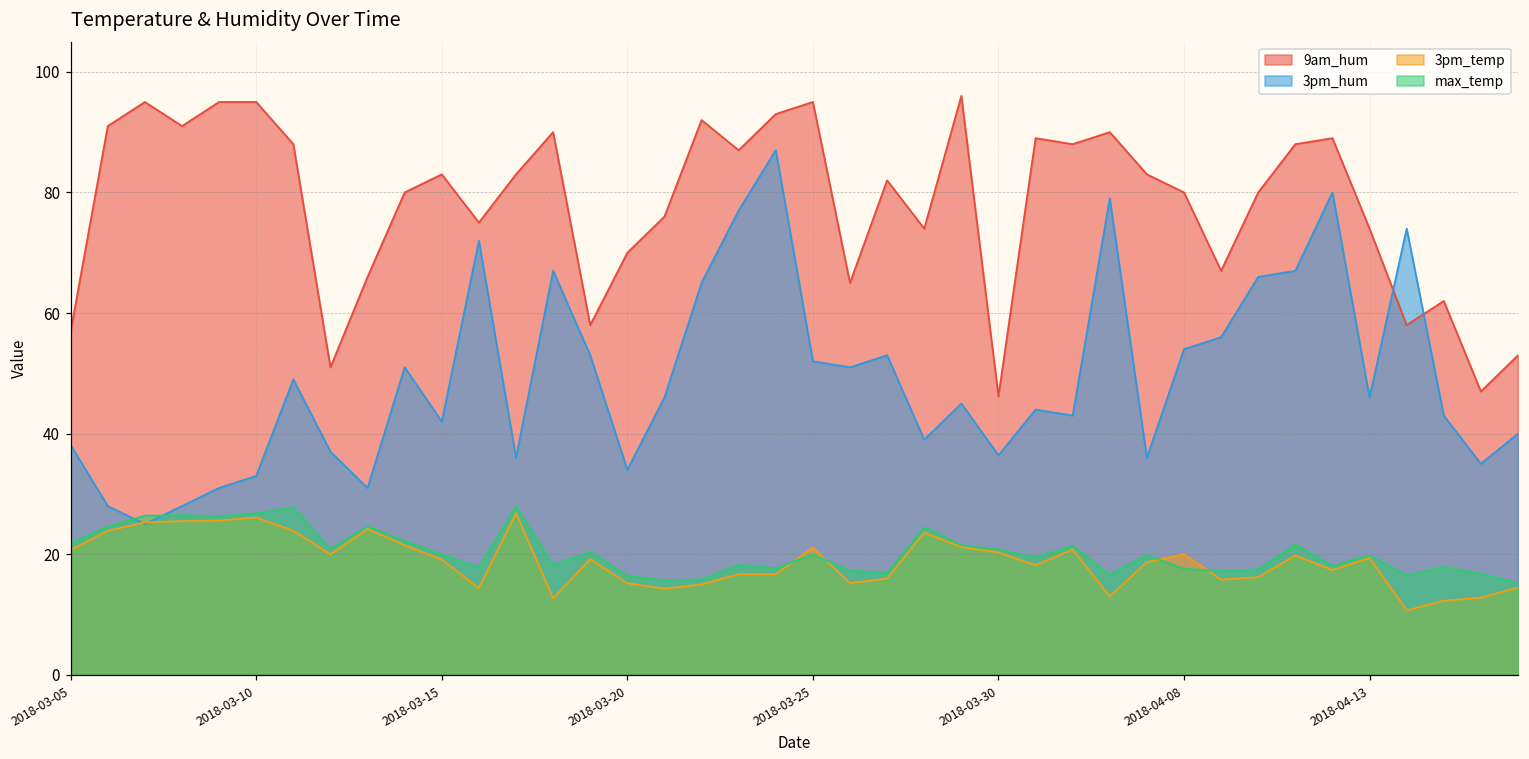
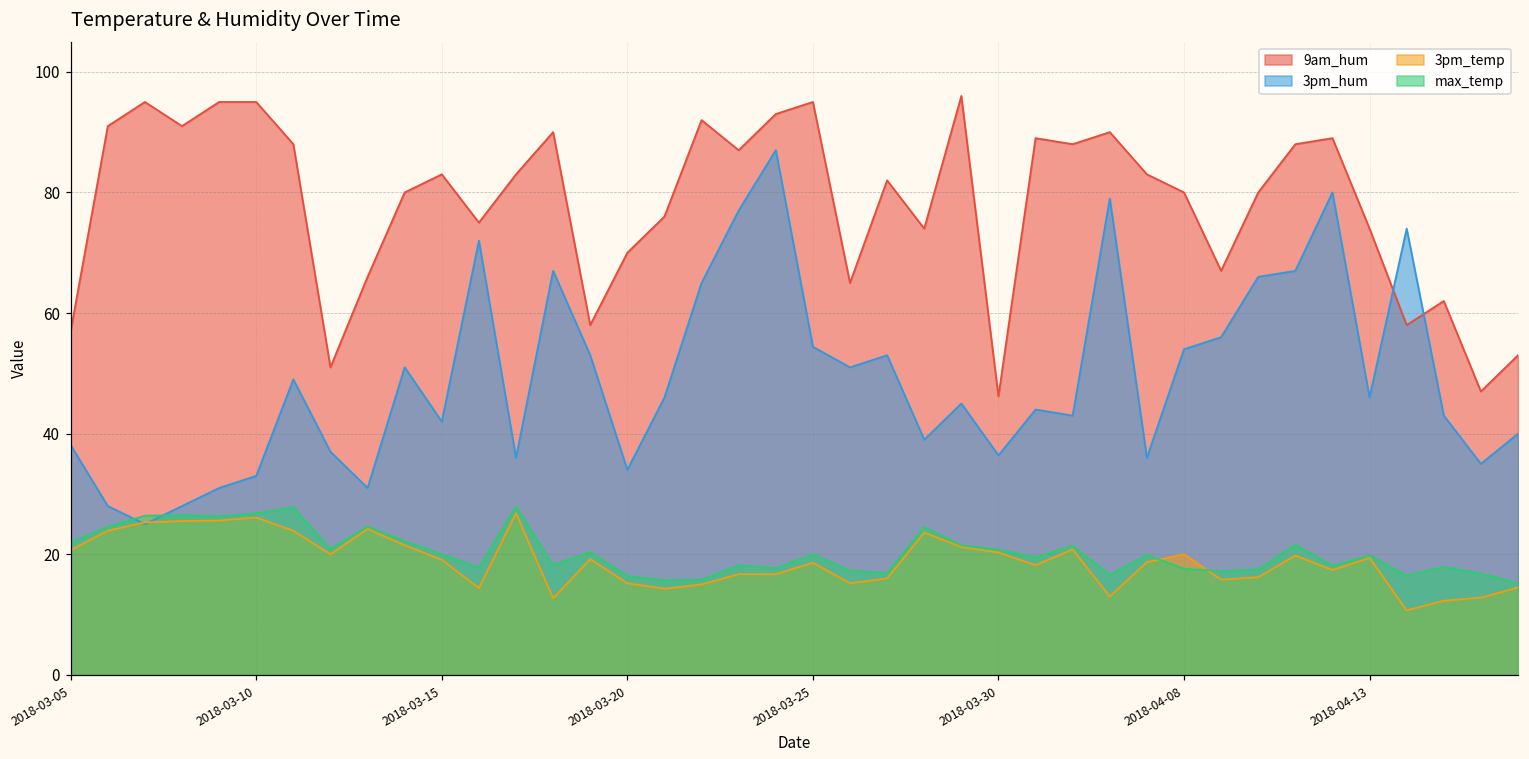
  {
    "9am_hum": {
      "2018-03-05": 57,
      "2018-03-10": 95,
      "2018-03-15": 83,
      "2018-03-20": 70,
      "2018-03-25": 95,
      "2018-03-30": 46,
      "2018-04-08": 80,
      "2018-04-13": 74
    },
    "3pm_hum": {
      "2018-03-05": 38,
      "2018-03-10": 33,
      "2018-03-15": 42,
      "2018-03-20": 34,
-     "2018-03-25": 52,
+     "2018-03-25": 54,
      "2018-03-30": 36,
      "2018-04-08": 54,
      "2018-04-13": 46
    },
    "3pm_temp": {
      "2018-03-05": 21,
      "2018-03-10": 26,
      "2018-03-15": 19,
      "2018-03-20": 15,
-     "2018-03-25": 21,
+     "2018-03-25": 19,
      "2018-03-30": 20,
      "2018-04-08": 20
    },
    "max_temp": {
      "2018-03-05": 22,
      "2018-03-10": 27,
      "2018-03-15": 20,
      "2018-03-20": 16,
      "2018-03-25": 20,
      "2018-03-30": 21,
      "2018-04-08": 18
    }
  }
